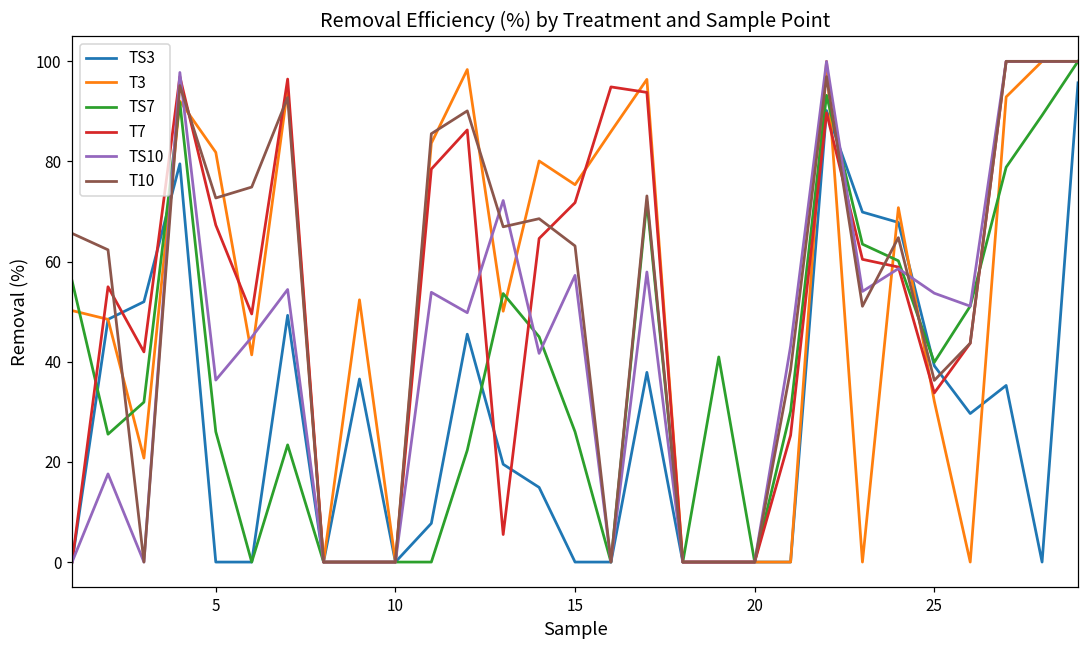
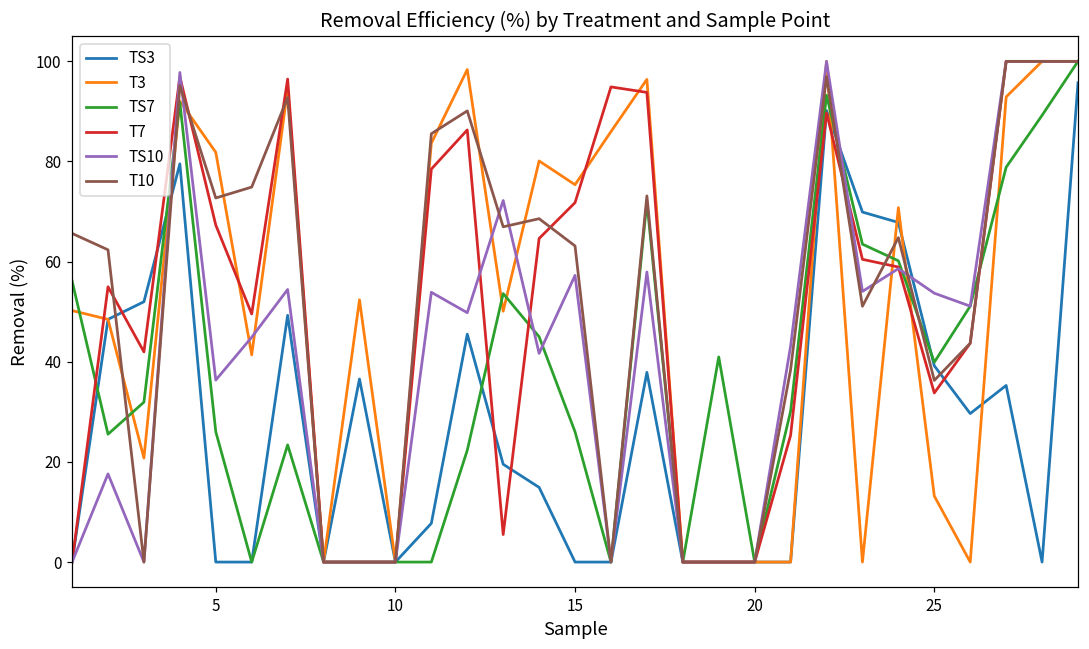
  {
    "TS3": {
      "5": 0,
      "15": 0,
      "25": 39
    },
    "T3": {
      "5": 82,
      "15": 75,
-     "25": 32
+     "25": 13
    },
    "TS7": {
      "5": 26,
      "15": 26,
      "25": 40
    },
    "T7": {
      "5": 67,
      "15": 72,
      "25": 34
    },
    "TS10": {
      "5": 36,
      "15": 57,
      "25": 54
    },
    "T10": {
      "5": 73,
      "15": 63,
      "25": 36
    }
  }
